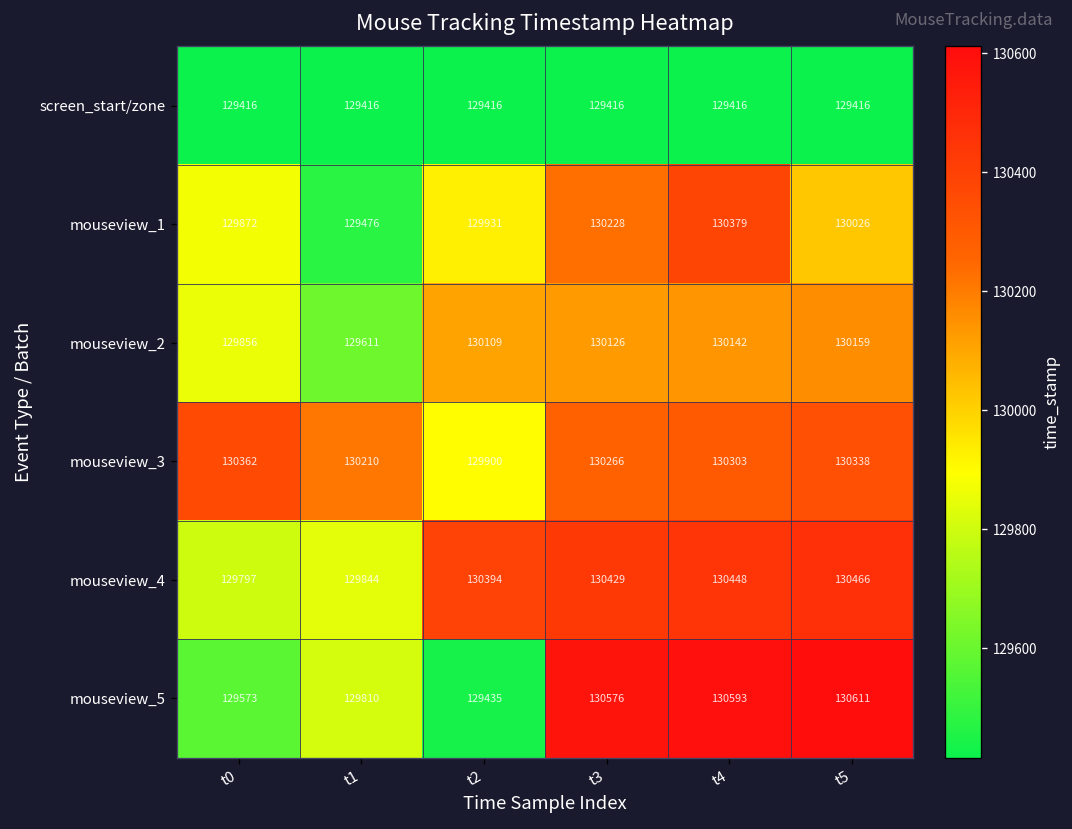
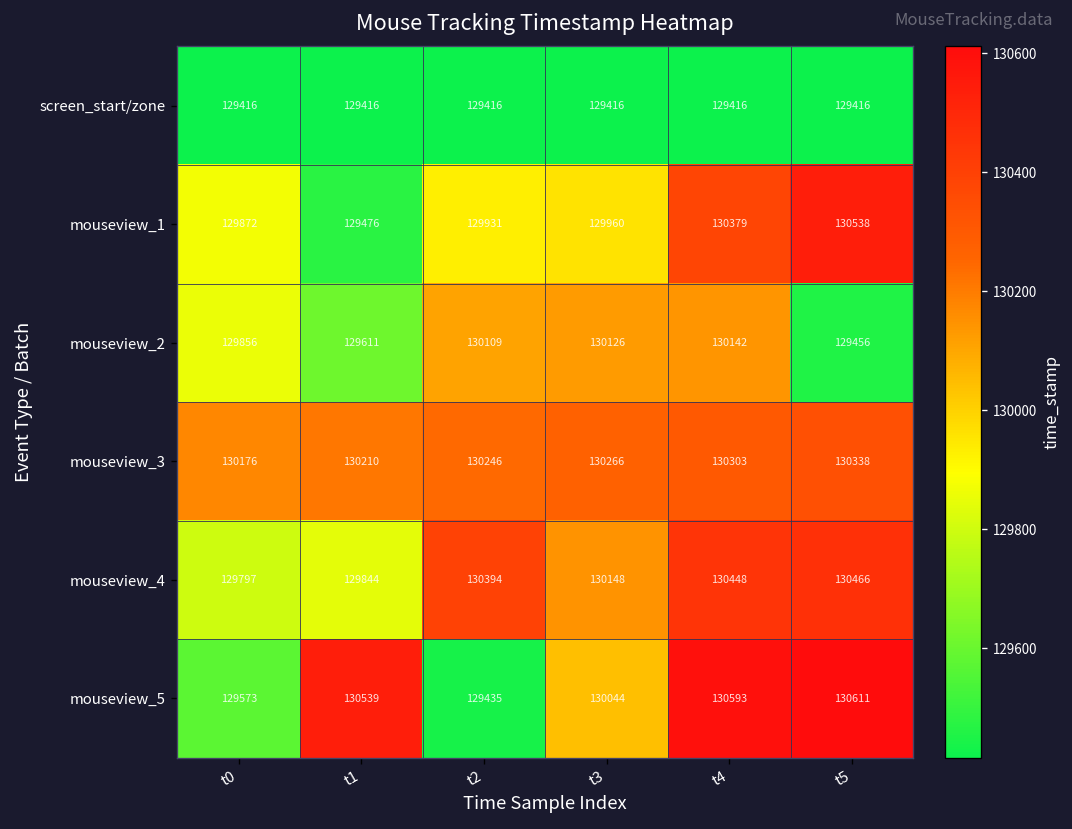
  {
    "screen_start/zone": {
      "t0": 129416,
      "t1": 129416,
      "t2": 129416,
      "t3": 129416,
      "t4": 129416,
      "t5": 129416
    },
    "mouseview_1": {
      "t0": 129872,
      "t1": 129476,
      "t2": 129931,
-     "t3": 130228,
+     "t3": 129960,
      "t4": 130379,
-     "t5": 130026
+     "t5": 130538
    },
    "mouseview_2": {
      "t0": 129856,
      "t1": 129611,
      "t2": 130109,
      "t3": 130126,
      "t4": 130142,
-     "t5": 130159
+     "t5": 129456
    },
    "mouseview_3": {
-     "t0": 130362,
+     "t0": 130176,
      "t1": 130210,
-     "t2": 129900,
+     "t2": 130246,
      "t3": 130266,
      "t4": 130303,
      "t5": 130338
    },
    "mouseview_4": {
      "t0": 129797,
      "t1": 129844,
      "t2": 130394,
-     "t3": 130429,
+     "t3": 130148,
      "t4": 130448,
      "t5": 130466
    },
    "mouseview_5": {
      "t0": 129573,
-     "t1": 129810,
+     "t1": 130539,
      "t2": 129435,
-     "t3": 130576,
+     "t3": 130044,
      "t4": 130593,
      "t5": 130611
    }
  }
